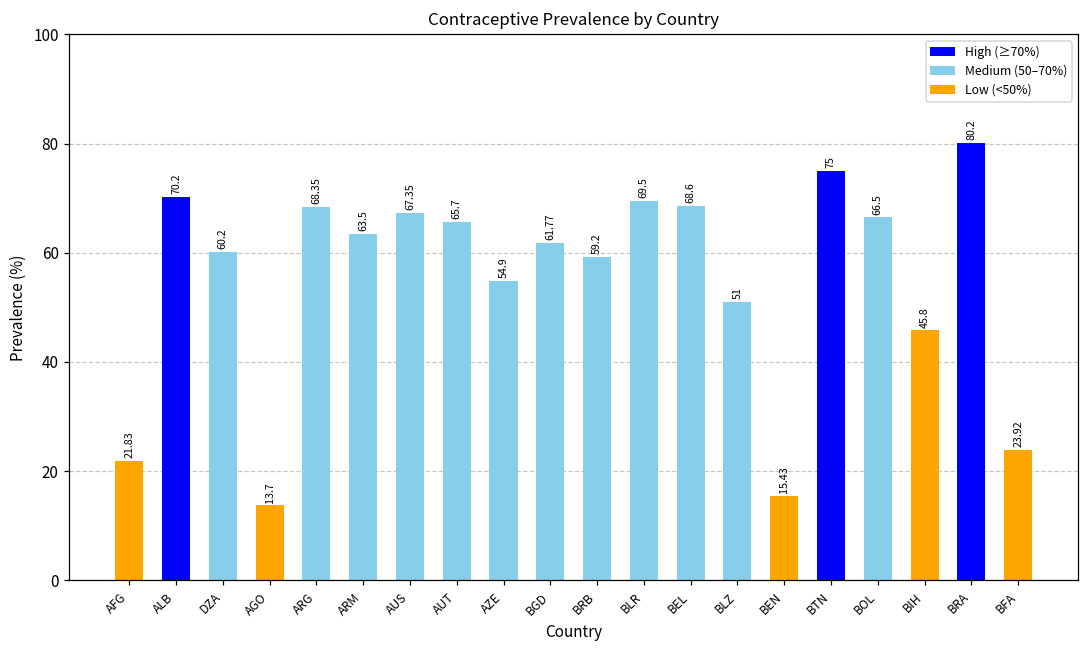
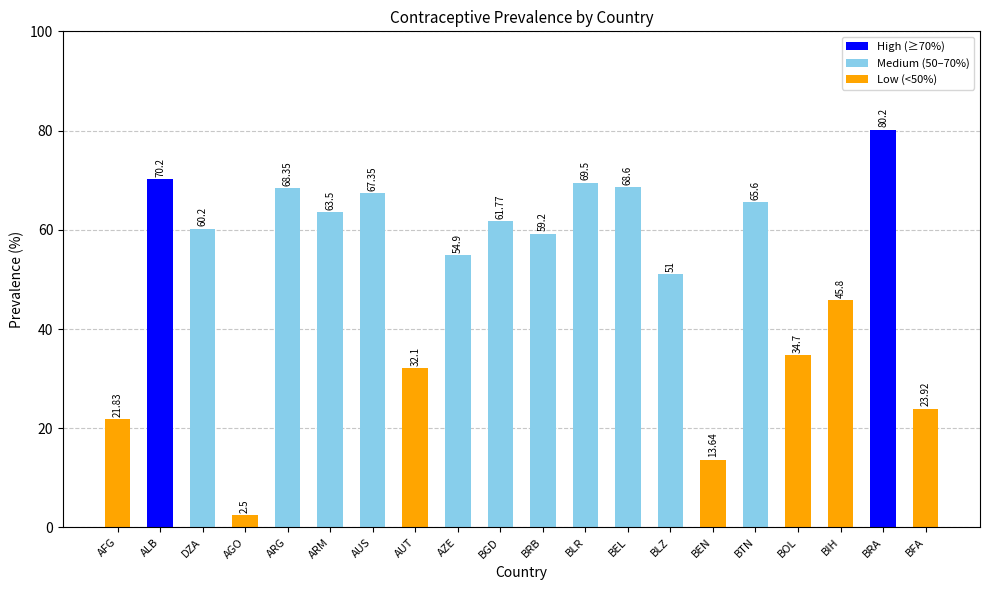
  {
    "AFG": 21.83,
    "ALB": 70.2,
    "DZA": 60.2,
-   "AGO": 13.7,
+   "AGO": 2.5,
    "ARG": 68.35,
    "ARM": 63.5,
    "AUS": 67.35,
-   "AUT": 65.7,
+   "AUT": 32.1,
    "AZE": 54.9,
    "BGD": 61.77,
    "BRB": 59.2,
    "BLR": 69.5,
    "BEL": 68.6,
    "BLZ": 51,
-   "BEN": 15.43,
-   "BTN": 75,
-   "BOL": 66.5,
+   "BEN": 13.64,
+   "BTN": 65.6,
+   "BOL": 34.7,
    "BIH": 45.8,
    "BRA": 80.2,
    "BFA": 23.92
  }
